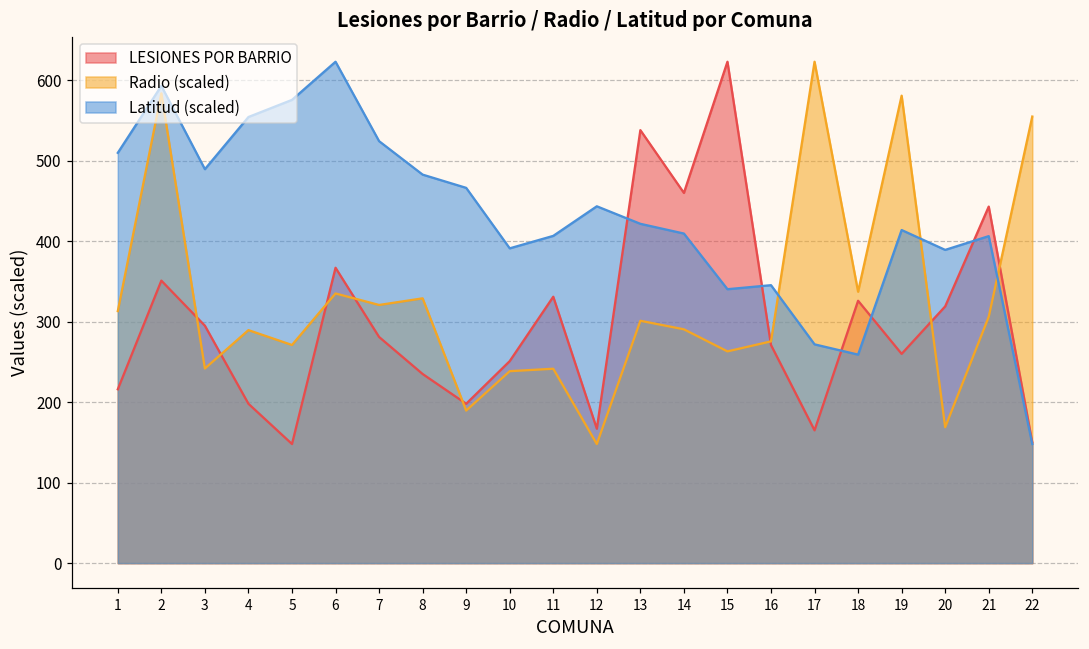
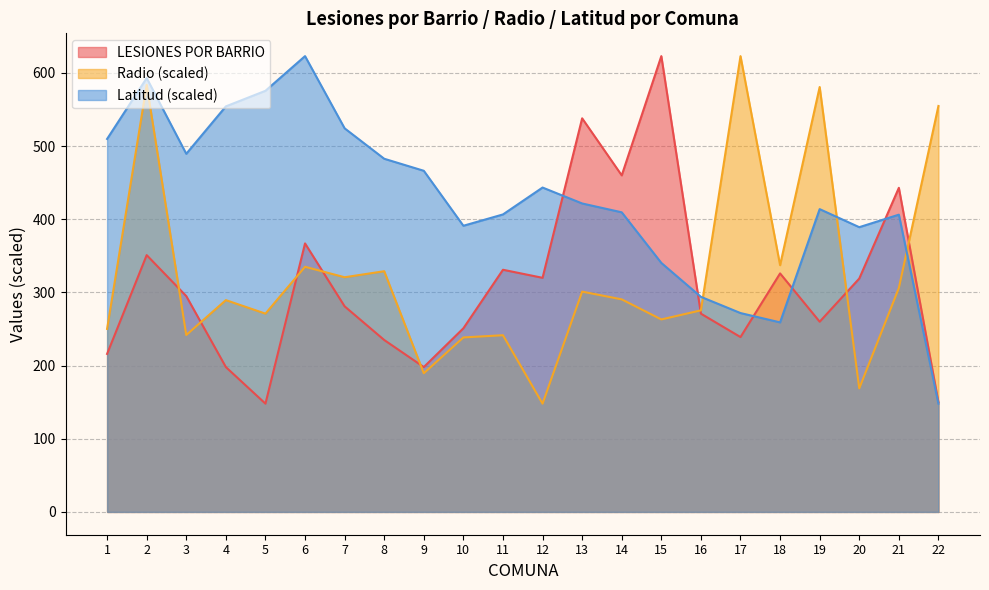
  {
    "LESIONES POR BARRIO": {
      "1": 220,
      "2": 350,
      "3": 300,
      "4": 200,
      "5": 150,
      "6": 370,
      "7": 280,
      "8": 240,
      "9": 200,
      "10": 250,
      "11": 330,
-     "12": 170,
+     "12": 320,
      "13": 540,
      "14": 460,
      "15": 620,
      "16": 270,
-     "17": 170,
+     "17": 240,
      "18": 330,
      "19": 260,
      "20": 320,
      "21": 440
    },
    "Radio (scaled)": {
-     "1": 310,
+     "1": 250,
      "3": 240,
      "4": 290,
      "5": 270,
      "6": 340,
      "7": 320,
      "8": 330,
      "9": 190,
      "10": 240,
      "11": 240,
      "12": 150,
      "13": 300,
      "14": 290,
      "15": 260,
      "16": 280,
      "17": 620,
      "18": 340,
      "19": 580,
      "20": 170,
      "21": 310,
      "22": 550
    },
    "Latitud (scaled)": {
      "1": 510,
      "3": 490,
      "6": 620,
      "7": 520,
      "8": 480,
      "9": 470,
      "10": 390,
      "11": 410,
      "12": 440,
      "13": 420,
      "14": 410,
      "15": 340,
-     "16": 350,
+     "16": 290,
      "17": 270,
      "18": 260,
      "19": 410,
      "20": 390,
      "21": 410
    }
  }
